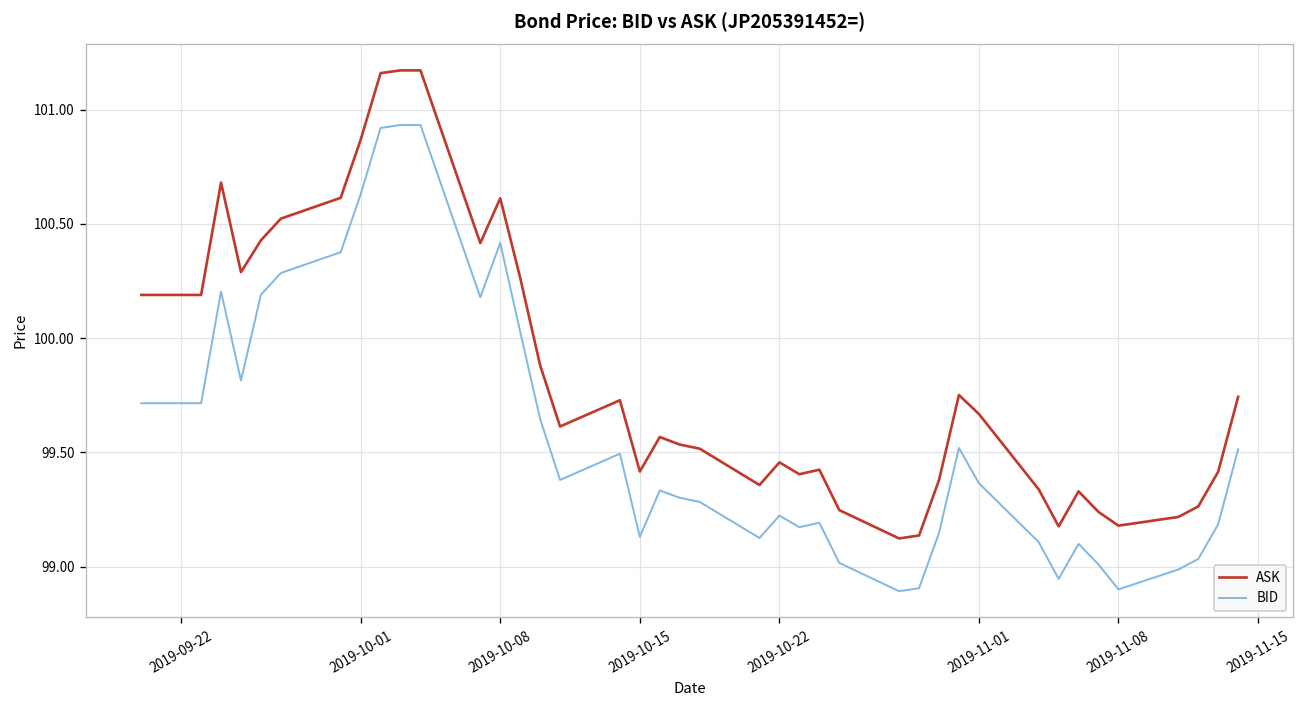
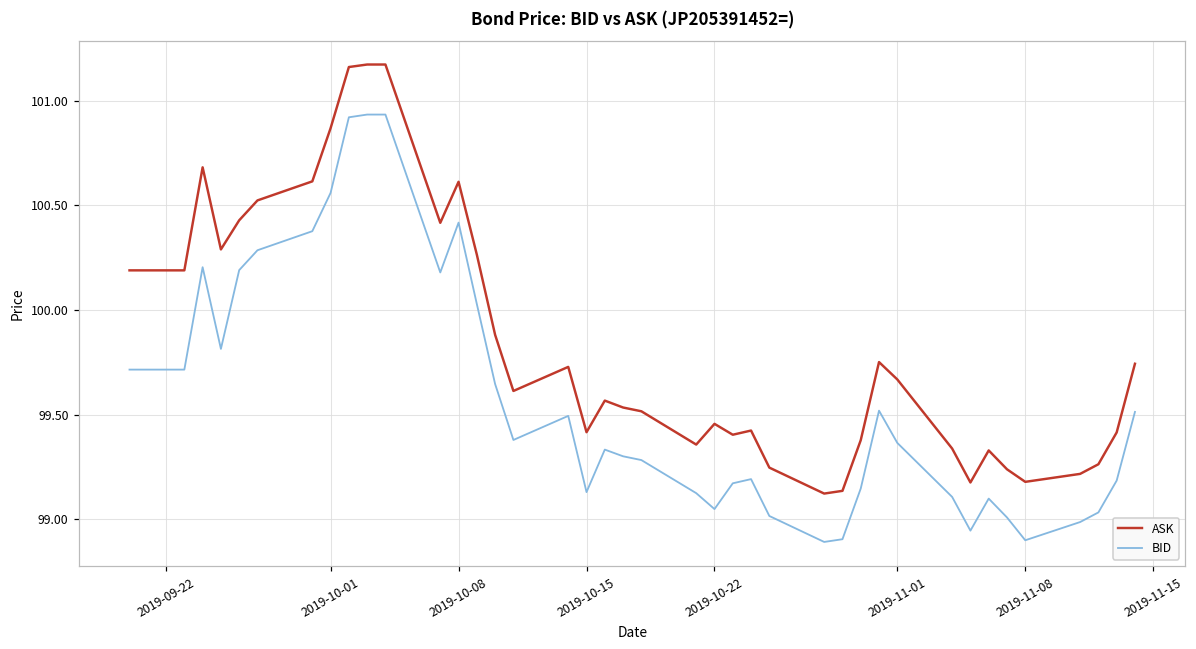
  {
    "ASK": {
      "2019-10-01": 100.87,
      "2019-10-08": 100.61,
      "2019-10-15": 99.42,
      "2019-10-22": 99.46,
      "2019-11-01": 99.67,
      "2019-11-08": 99.18
    },
    "BID": {
-     "2019-10-01": 100.63,
+     "2019-10-01": 100.56,
      "2019-10-08": 100.42,
      "2019-10-15": 99.13,
-     "2019-10-22": 99.22,
+     "2019-10-22": 99.05,
      "2019-11-01": 99.37,
      "2019-11-08": 98.90
    }
  }
